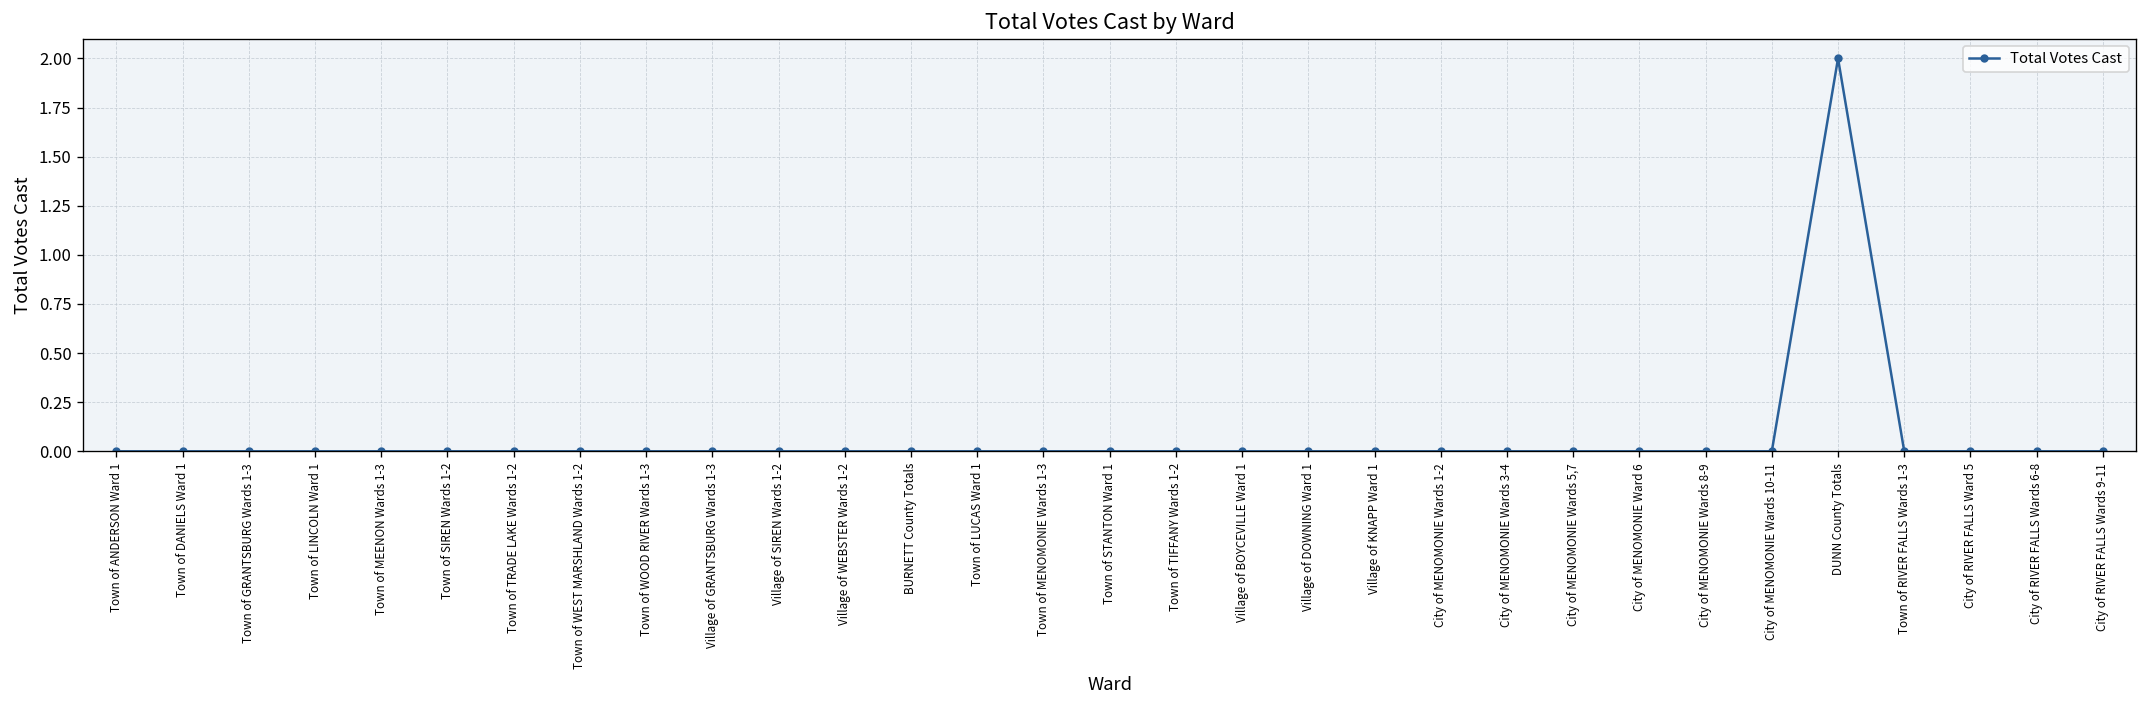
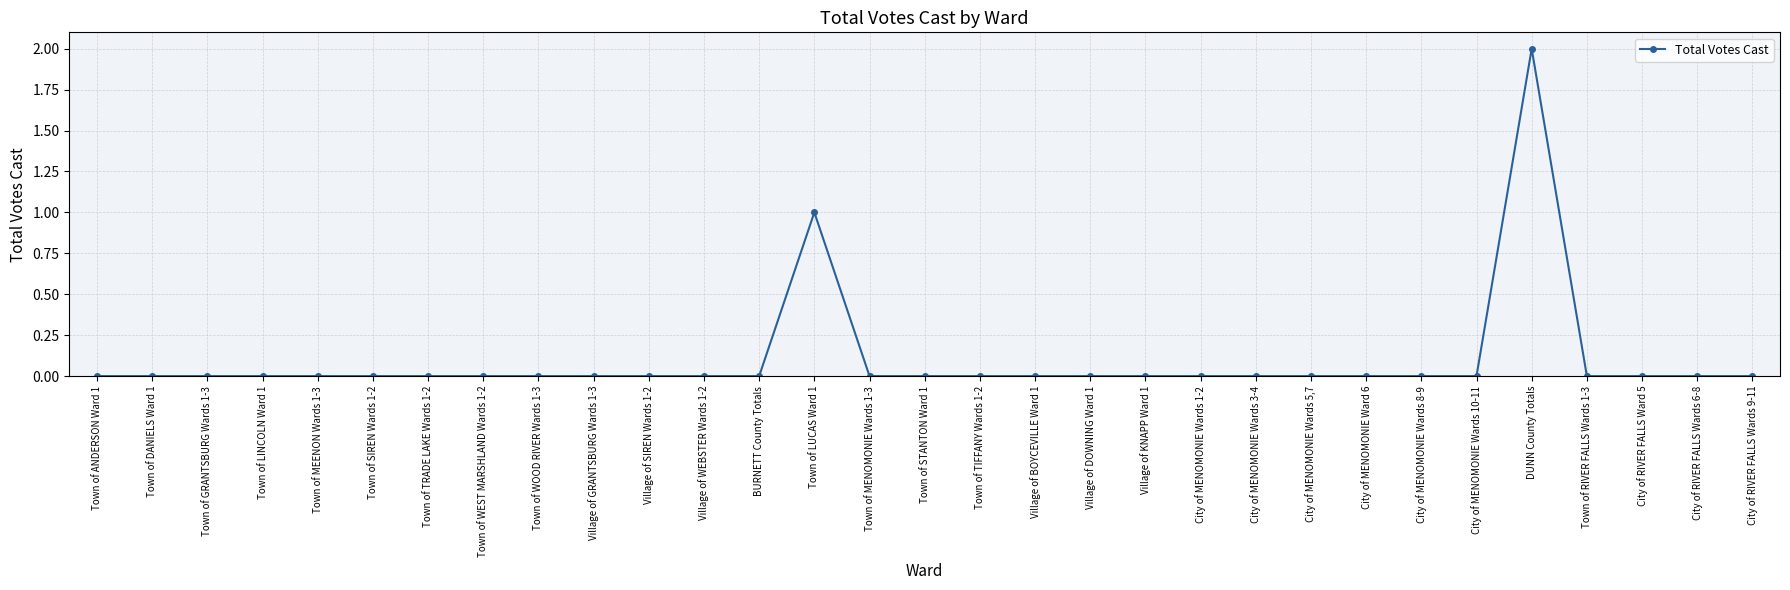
  {
    "Town of ANDERSON Ward 1": 0,
    "Town of DANIELS Ward 1": 0,
    "Town of GRANTSBURG Wards 1-3": 0,
    "Town of LINCOLN Ward 1": 0,
    "Town of MEENON Wards 1-3": 0,
    "Town of SIREN Wards 1-2": 0,
    "Town of TRADE LAKE Wards 1-2": 0,
    "Town of WEST MARSHLAND Wards 1-2": 0,
    "Town of WOOD RIVER Wards 1-3": 0,
    "Village of GRANTSBURG Wards 1-3": 0,
    "Village of SIREN Wards 1-2": 0,
    "Village of WEBSTER Wards 1-2": 0,
    "BURNETT County Totals": 0,
-   "Town of LUCAS Ward 1": 0,
+   "Town of LUCAS Ward 1": 1,
    "Town of MENOMONIE Wards 1-3": 0,
    "Town of STANTON Ward 1": 0,
    "Town of TIFFANY Wards 1-2": 0,
    "Village of BOYCEVILLE Ward 1": 0,
    "Village of DOWNING Ward 1": 0,
    "Village of KNAPP Ward 1": 0,
    "City of MENOMONIE Wards 1-2": 0,
    "City of MENOMONIE Wards 3-4": 0,
    "City of MENOMONIE Wards 5,7": 0,
    "City of MENOMONIE Ward 6": 0,
    "City of MENOMONIE Wards 8-9": 0,
    "City of MENOMONIE Wards 10-11": 0,
    "DUNN County Totals": 2,
    "Town of RIVER FALLS Wards 1-3": 0,
    "City of RIVER FALLS Ward 5": 0,
    "City of RIVER FALLS Wards 6-8": 0,
    "City of RIVER FALLS Wards 9-11": 0
  }
